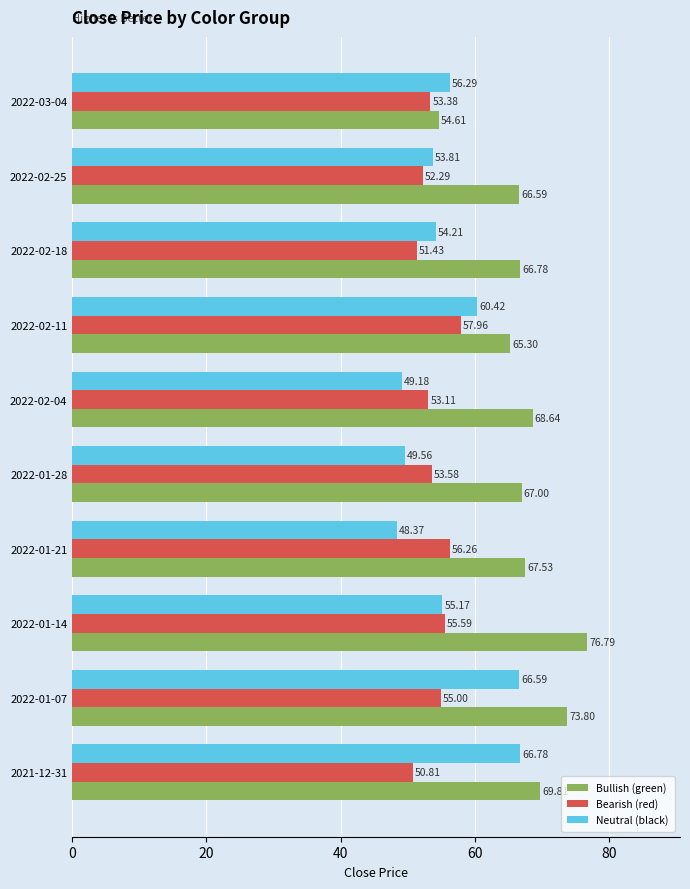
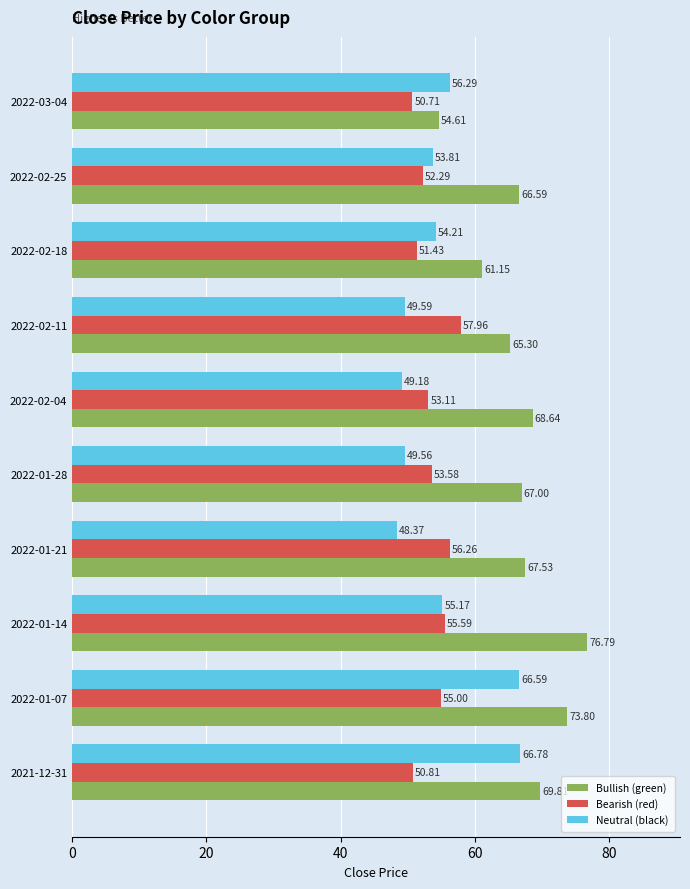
  {
    "Bullish (green)": {
      "2022-03-04": 54.61,
      "2022-02-25": 66.59,
-     "2022-02-18": 66.78,
+     "2022-02-18": 61.15,
      "2022-02-11": 65.30,
      "2022-02-04": 68.64,
      "2022-01-28": 67.00,
      "2022-01-21": 67.53,
      "2022-01-14": 76.79,
      "2022-01-07": 73.80
    },
    "Bearish (red)": {
-     "2022-03-04": 53.38,
+     "2022-03-04": 50.71,
      "2022-02-25": 52.29,
      "2022-02-18": 51.43,
      "2022-02-11": 57.96,
      "2022-02-04": 53.11,
      "2022-01-28": 53.58,
      "2022-01-21": 56.26,
      "2022-01-14": 55.59,
      "2022-01-07": 55.00,
      "2021-12-31": 50.81
    },
    "Neutral (black)": {
      "2022-03-04": 56.29,
      "2022-02-25": 53.81,
      "2022-02-18": 54.21,
-     "2022-02-11": 60.42,
+     "2022-02-11": 49.59,
      "2022-02-04": 49.18,
      "2022-01-28": 49.56,
      "2022-01-21": 48.37,
      "2022-01-14": 55.17,
      "2022-01-07": 66.59,
      "2021-12-31": 66.78
    }
  }
